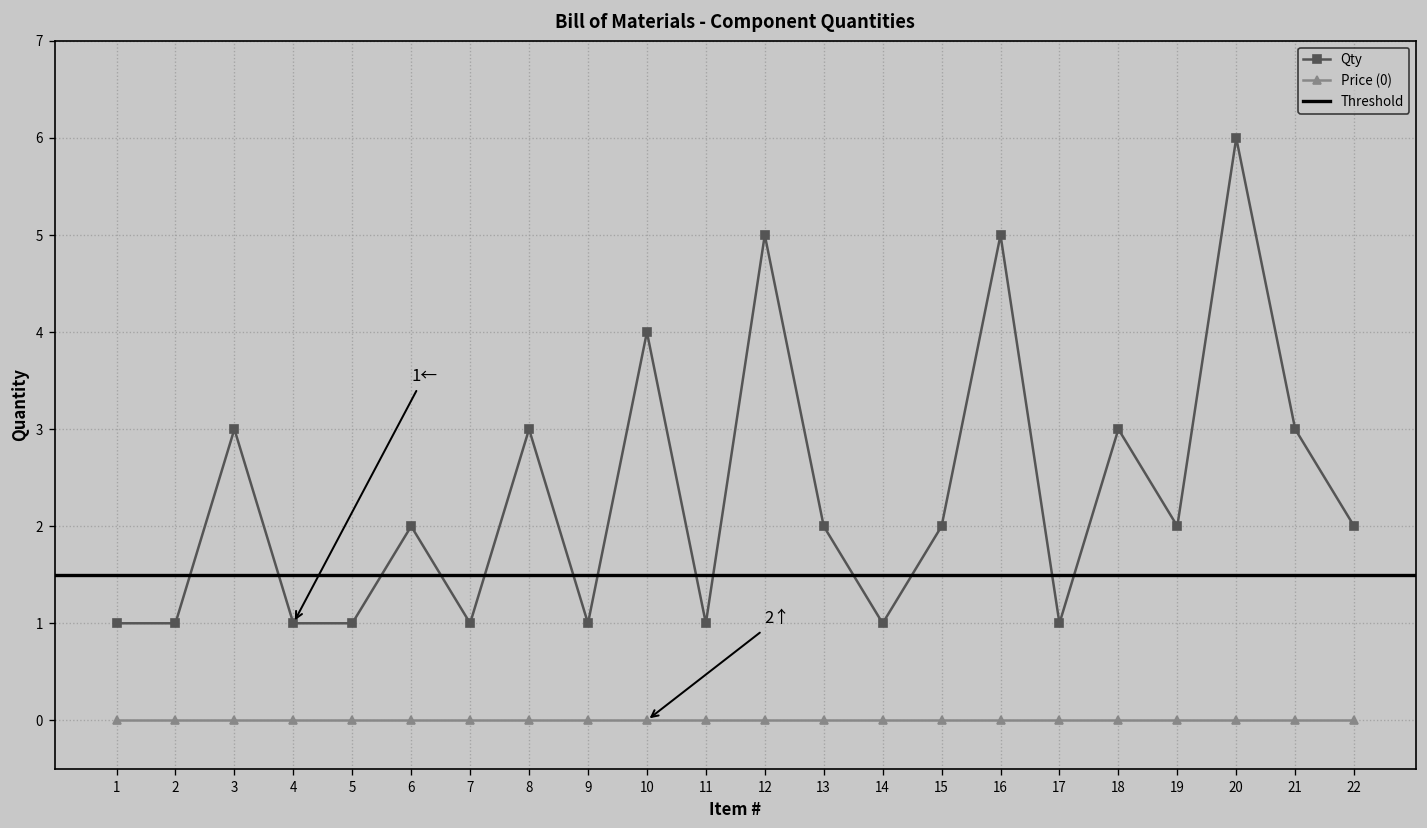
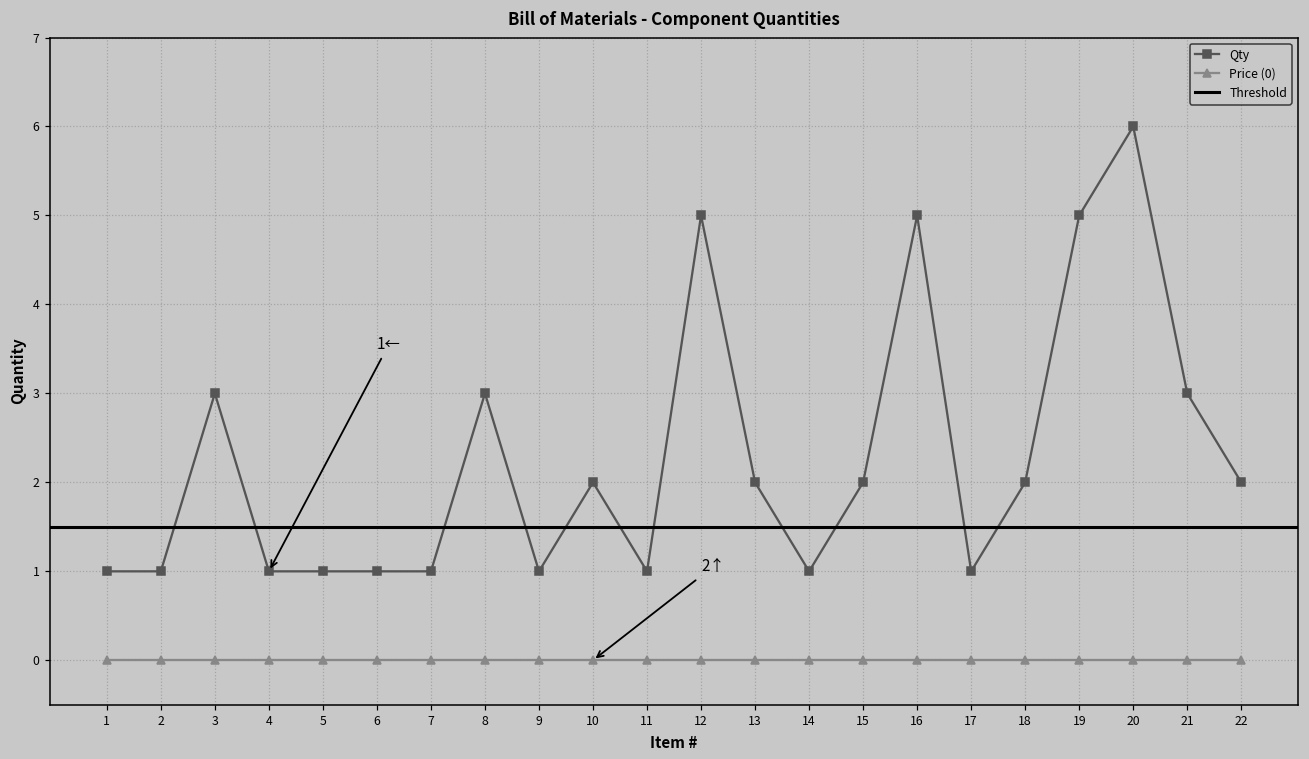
  {
    "Qty": {
      "1": 1,
      "2": 1,
      "3": 3,
      "4": 1,
      "5": 1,
-     "6": 2,
+     "6": 1,
      "7": 1,
      "8": 3,
      "9": 1,
-     "10": 4,
+     "10": 2,
      "12": 5,
      "13": 2,
      "14": 1,
      "15": 2,
      "16": 5,
      "17": 1,
-     "18": 3,
-     "19": 2,
+     "18": 2,
+     "19": 5,
      "20": 6,
      "21": 3,
      "22": 2
    },
    "Price (0)": {
      "1": 0,
      "2": 0,
      "3": 0,
      "4": 0,
      "5": 0,
      "6": 0,
      "7": 0,
      "8": 0,
      "9": 0,
      "10": 0,
      "11": 0,
      "12": 0,
      "13": 0,
      "14": 0,
      "15": 0,
      "16": 0,
      "17": 0,
      "18": 0,
      "19": 0,
      "20": 0,
      "21": 0,
      "22": 0
    }
  }
